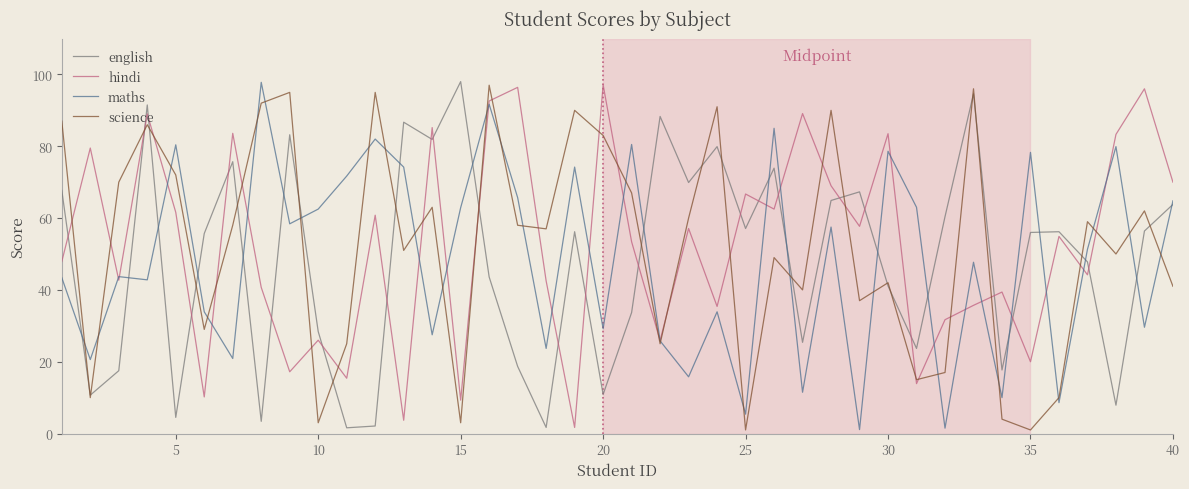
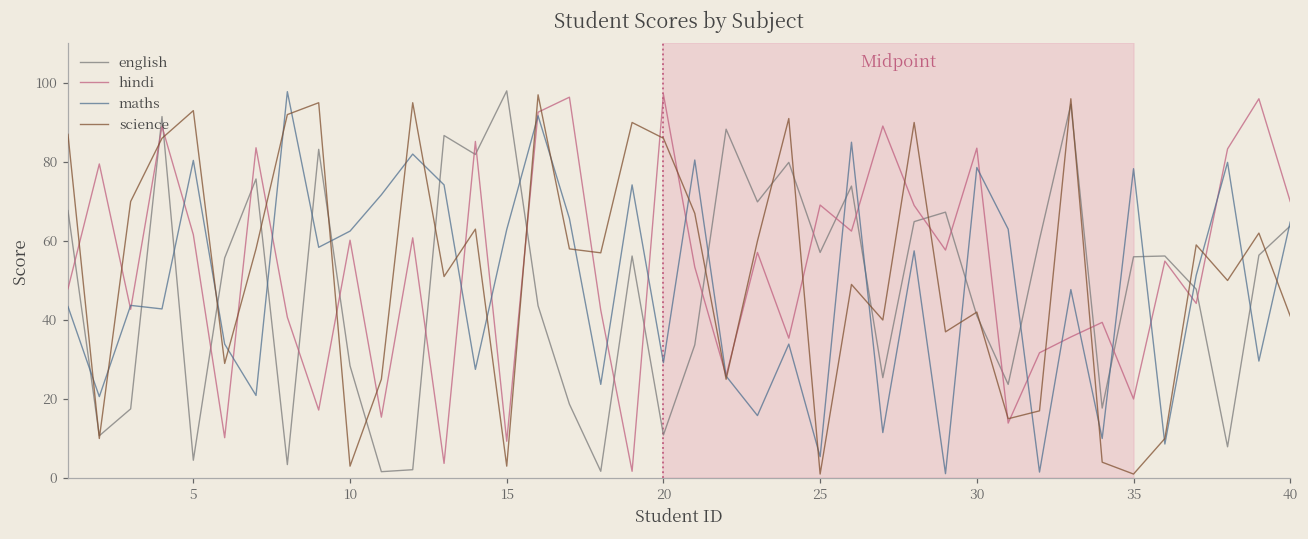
  {
    "hindi": {
      "5": 62,
-     "10": 26,
+     "10": 60,
      "15": 9,
      "20": 97,
-     "25": 67,
+     "25": 69,
      "30": 84,
      "35": 20,
      "40": 70
    },
    "science": {
-     "5": 72,
+     "5": 93,
      "10": 3,
      "15": 3,
-     "20": 83,
+     "20": 86,
      "25": 1,
      "30": 42,
      "35": 1,
      "40": 41
    }
  }
